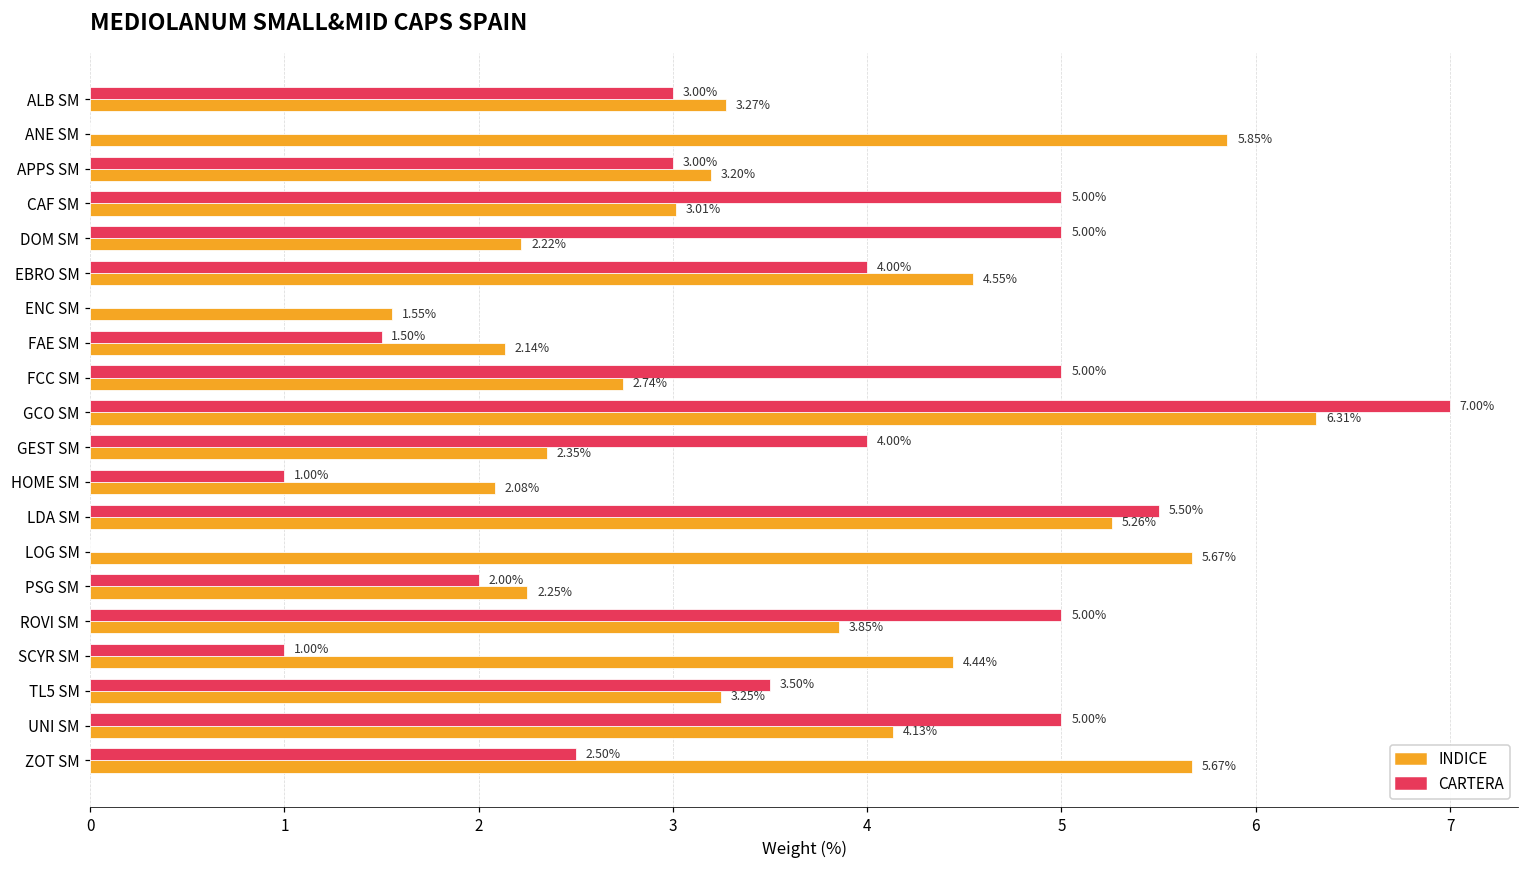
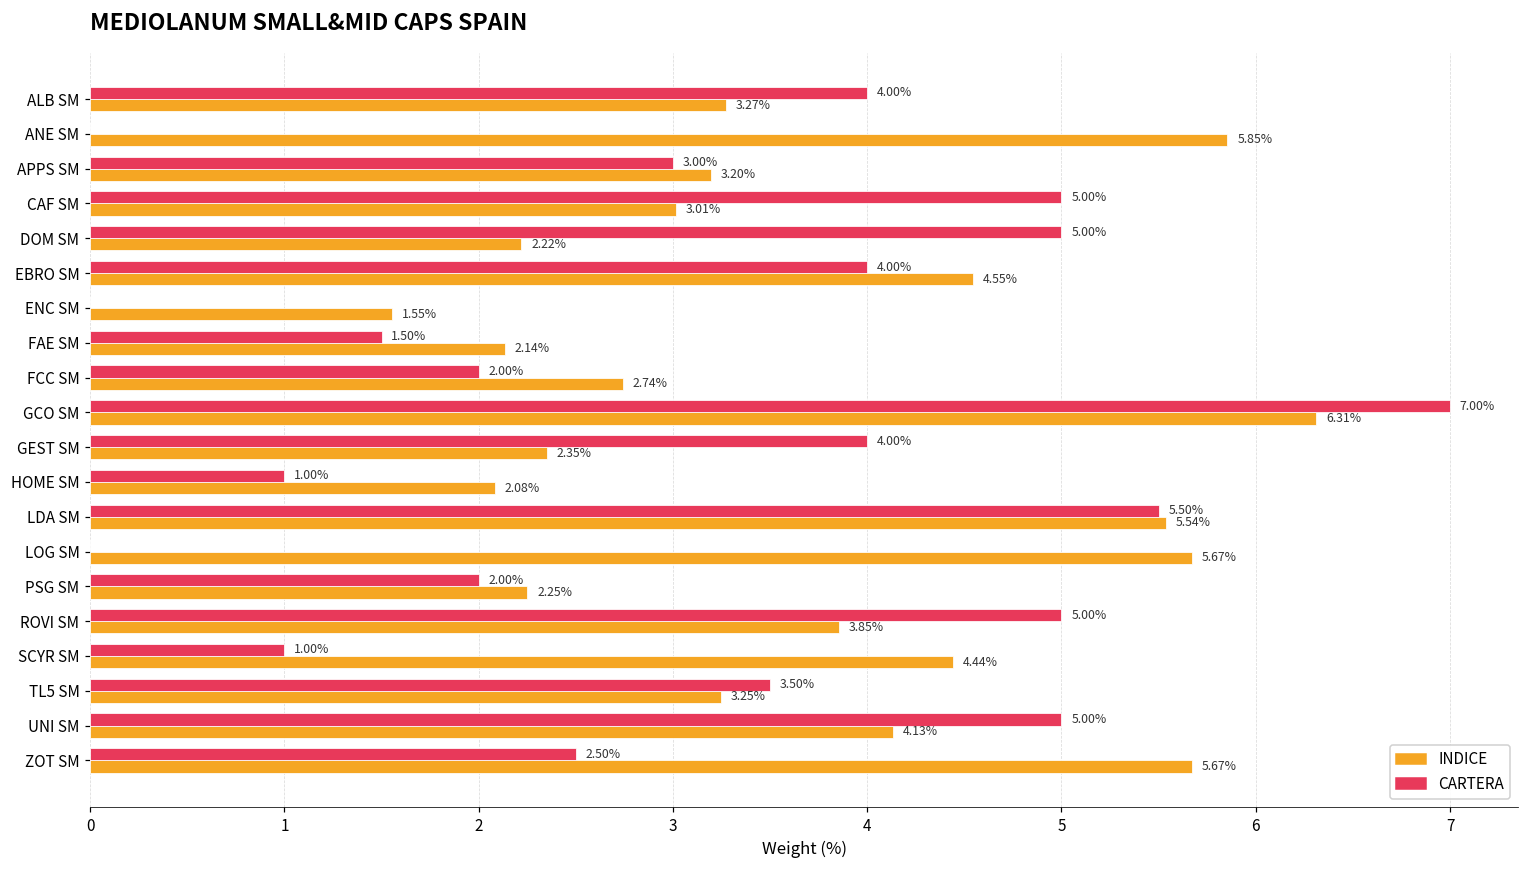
  {
    "INDICE": {
      "ALB SM": "3.27%",
      "ANE SM": "5.85%",
      "APPS SM": "3.20%",
      "CAF SM": "3.01%",
      "DOM SM": "2.22%",
      "EBRO SM": "4.55%",
      "ENC SM": "1.55%",
      "FAE SM": "2.14%",
      "FCC SM": "2.74%",
      "GCO SM": "6.31%",
      "GEST SM": "2.35%",
      "HOME SM": "2.08%",
-     "LDA SM": "5.26%",
+     "LDA SM": "5.54%",
      "LOG SM": "5.67%",
      "PSG SM": "2.25%",
      "ROVI SM": "3.85%",
      "SCYR SM": "4.44%",
      "TL5 SM": "3.25%",
      "UNI SM": "4.13%",
      "ZOT SM": "5.67%"
    },
    "CARTERA": {
-     "ALB SM": "3.00%",
+     "ALB SM": "4.00%",
      "APPS SM": "3.00%",
      "CAF SM": "5.00%",
      "DOM SM": "5.00%",
      "EBRO SM": "4.00%",
      "FAE SM": "1.50%",
-     "FCC SM": "5.00%",
+     "FCC SM": "2.00%",
      "GCO SM": "7.00%",
      "GEST SM": "4.00%",
      "HOME SM": "1.00%",
      "LDA SM": "5.50%",
      "PSG SM": "2.00%",
      "ROVI SM": "5.00%",
      "SCYR SM": "1.00%",
      "TL5 SM": "3.50%",
      "UNI SM": "5.00%",
      "ZOT SM": "2.50%"
    }
  }
